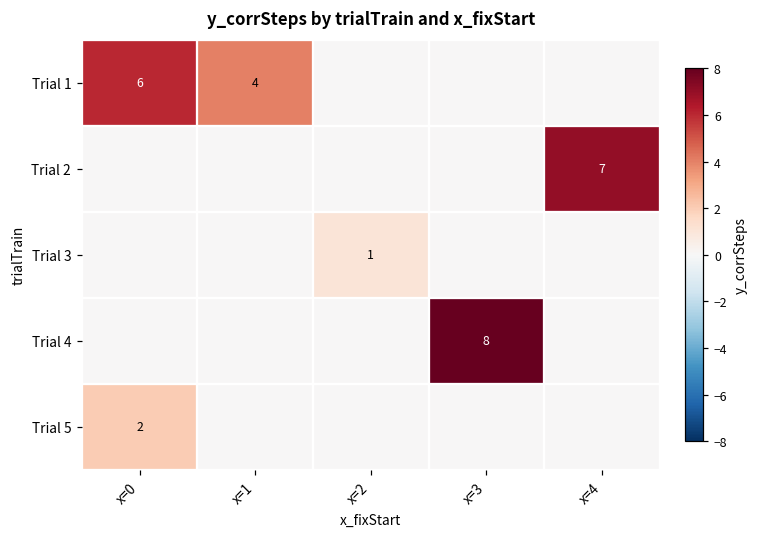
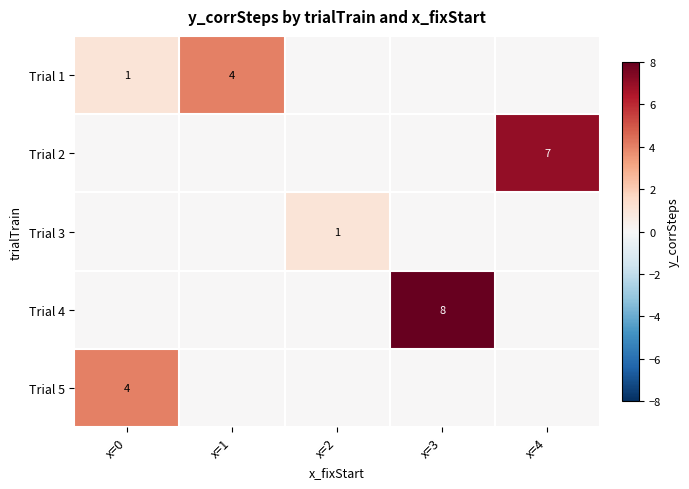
  {
    "Trial 1": {
-     "x=0": 6,
+     "x=0": 1,
      "x=1": 4
    },
    "Trial 2": {
      "x=4": 7
    },
    "Trial 3": {
      "x=2": 1
    },
    "Trial 4": {
      "x=3": 8
    },
    "Trial 5": {
-     "x=0": 2
+     "x=0": 4
    }
  }
